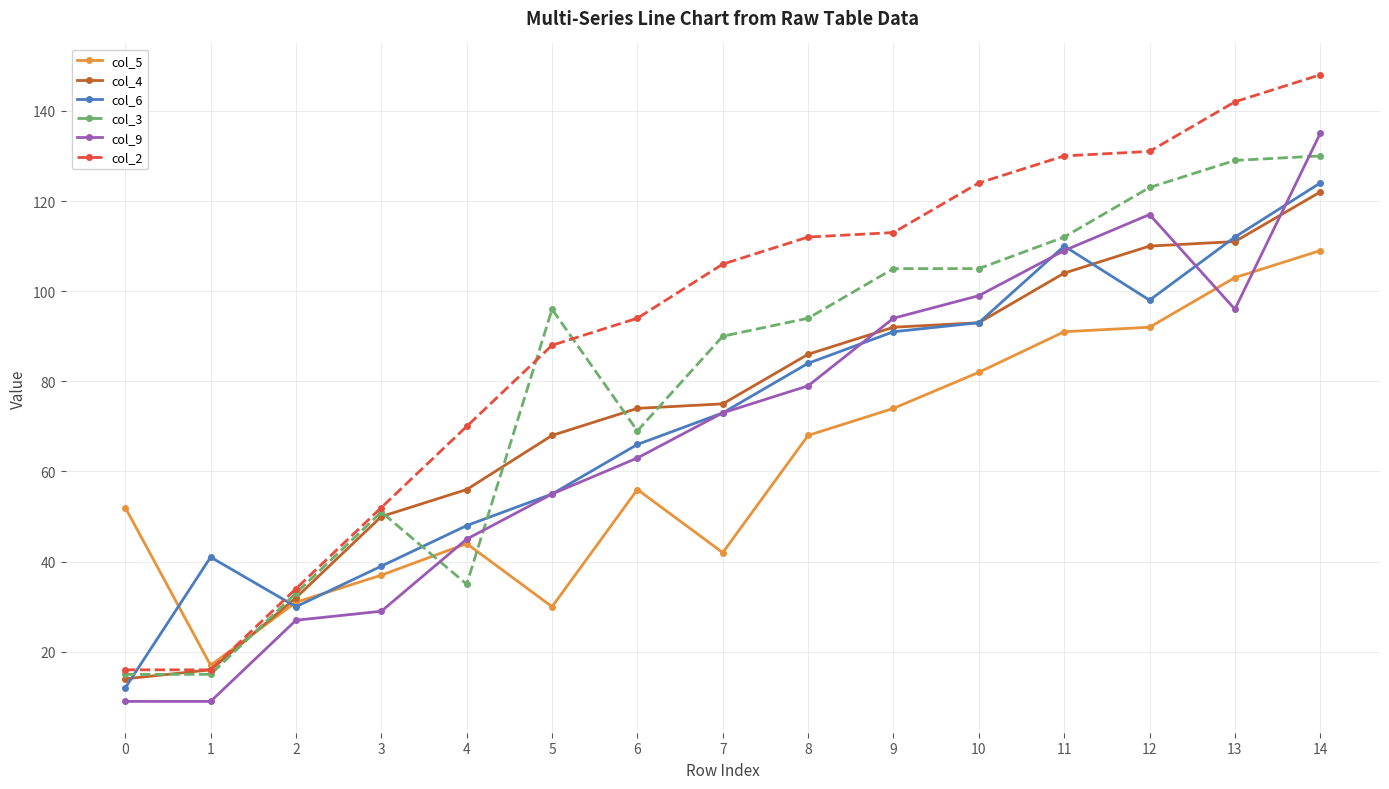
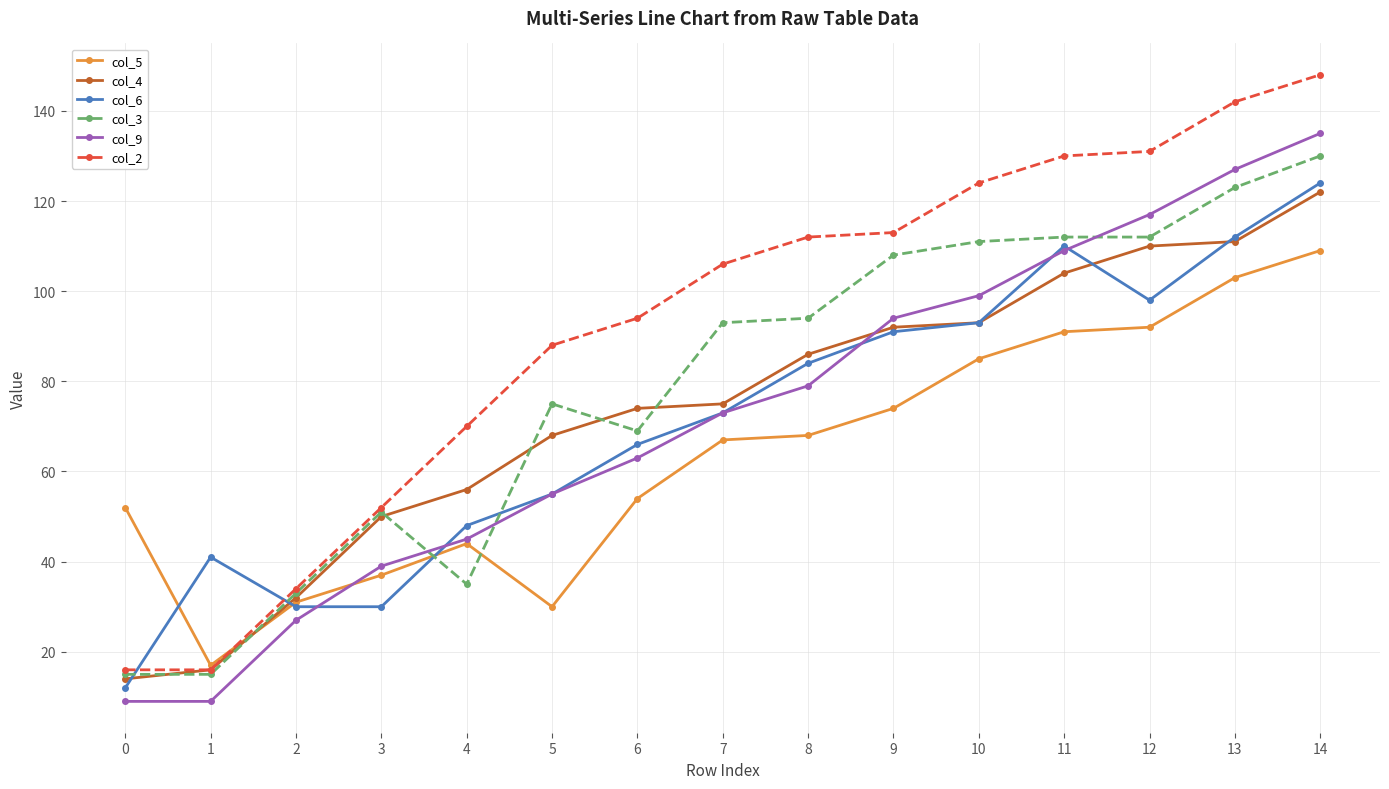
  {
    "col_5": {
      "0": 52,
      "1": 17,
      "2": 31,
      "3": 37,
      "4": 44,
      "5": 30,
-     "6": 56,
-     "7": 42,
+     "6": 54,
+     "7": 67,
      "8": 68,
      "9": 74,
-     "10": 82,
+     "10": 85,
      "11": 91,
      "12": 92,
      "13": 103,
      "14": 109
    },
    "col_6": {
      "0": 12,
      "1": 41,
      "2": 30,
-     "3": 39,
+     "3": 30,
      "4": 48,
      "6": 66,
      "8": 84,
      "9": 91,
      "11": 110,
      "12": 98,
      "13": 112,
      "14": 124
    },
    "col_3": {
      "0": 15,
      "1": 15,
      "2": 33,
      "3": 51,
      "4": 35,
-     "5": 96,
+     "5": 75,
      "6": 69,
-     "7": 90,
+     "7": 93,
      "8": 94,
-     "9": 105,
-     "10": 105,
+     "9": 108,
+     "10": 111,
      "11": 112,
-     "12": 123,
-     "13": 129,
+     "12": 112,
+     "13": 123,
      "14": 130
    },
    "col_9": {
      "0": 9,
      "1": 9,
      "2": 27,
-     "3": 29,
+     "3": 39,
      "4": 45,
      "6": 63,
      "8": 79,
      "9": 94,
      "10": 99,
      "11": 109,
      "12": 117,
-     "13": 96,
+     "13": 127,
      "14": 135
    }
  }
